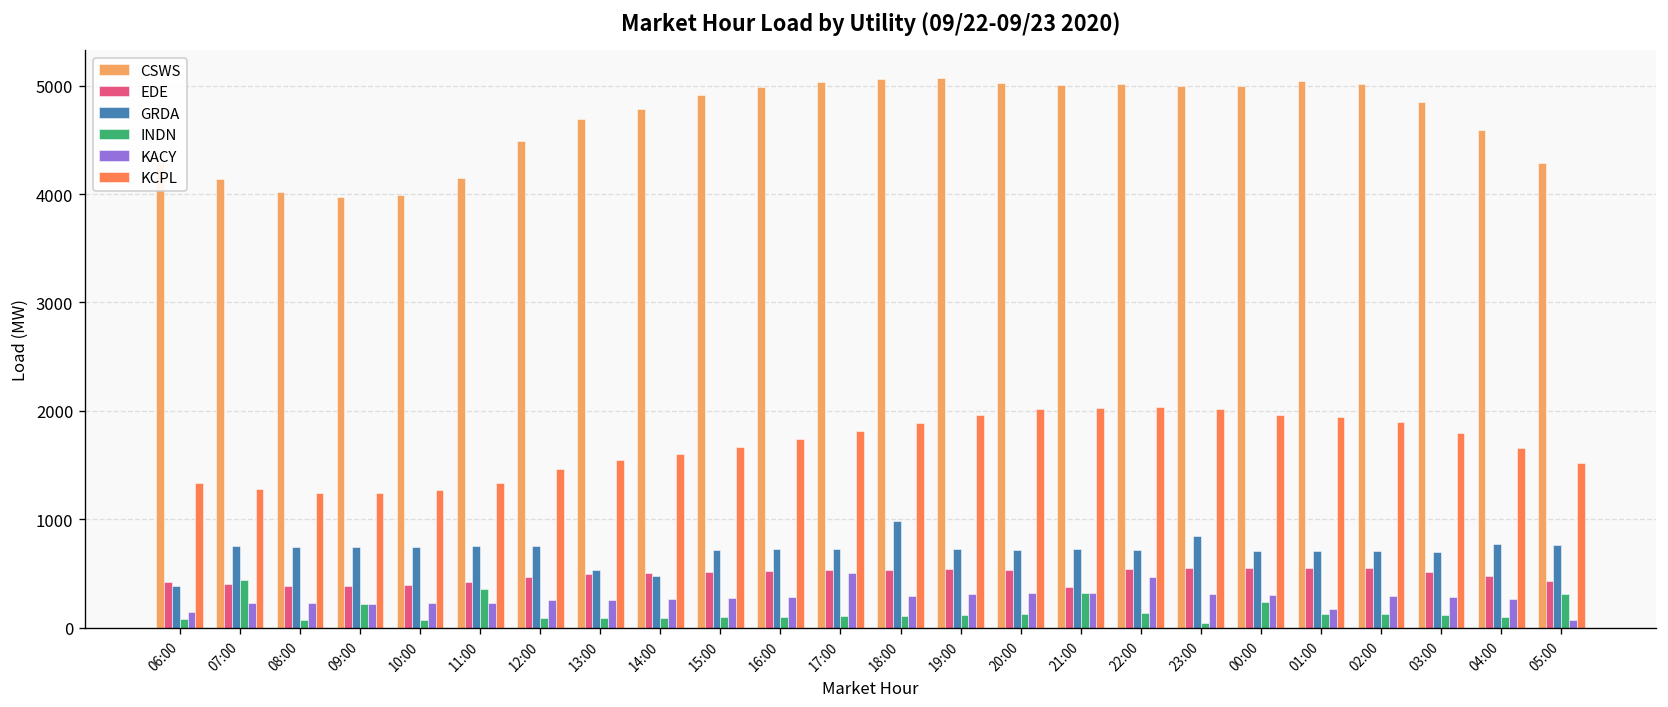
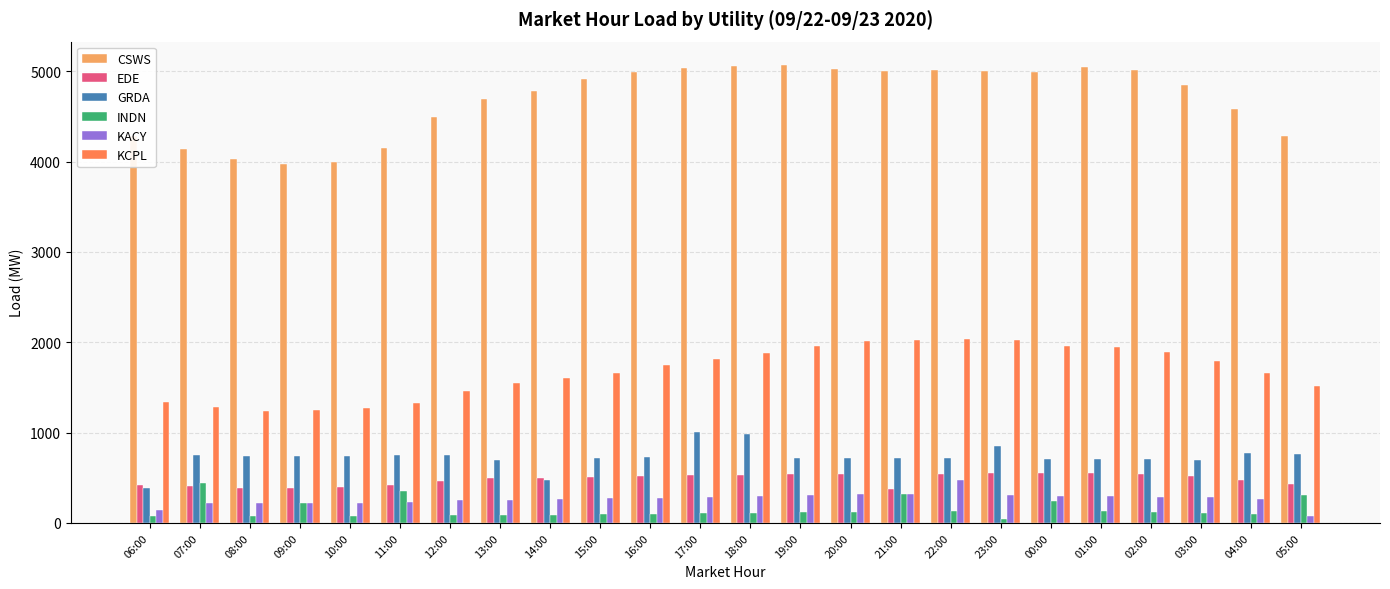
  {
    "EDE": {
      "06:00": 400,
      "07:00": 400,
      "08:00": 400,
      "09:00": 400,
      "10:00": 400,
      "11:00": 400,
      "12:00": 500,
      "13:00": 500,
      "14:00": 500,
      "15:00": 500,
      "16:00": 500,
      "17:00": 500,
      "18:00": 500,
      "19:00": 500,
      "20:00": 500,
      "21:00": 400,
      "22:00": 500,
      "23:00": 500,
      "00:00": 500,
      "01:00": 600,
      "02:00": 500,
      "03:00": 500,
      "04:00": 500,
      "05:00": 400
    },
    "GRDA": {
      "06:00": 400,
      "07:00": 800,
      "08:00": 700,
      "09:00": 700,
      "10:00": 700,
      "11:00": 800,
      "12:00": 800,
-     "13:00": 500,
+     "13:00": 700,
      "14:00": 500,
      "15:00": 700,
      "16:00": 700,
-     "17:00": 700,
+     "17:00": 1000,
      "18:00": 1000,
      "19:00": 700,
      "20:00": 700,
      "21:00": 700,
      "22:00": 700,
      "23:00": 800,
      "00:00": 700,
      "01:00": 700,
      "02:00": 700,
      "03:00": 700,
      "04:00": 800,
      "05:00": 800
    },
    "INDN": {
      "06:00": 100,
      "07:00": 400,
      "08:00": 100,
      "09:00": 200,
      "10:00": 100,
      "11:00": 400,
      "12:00": 100,
      "13:00": 100,
      "14:00": 100,
      "15:00": 100,
      "16:00": 100,
      "17:00": 100,
      "18:00": 100,
      "19:00": 100,
      "20:00": 100,
      "21:00": 300,
      "22:00": 100,
      "23:00": 0,
      "00:00": 200,
      "01:00": 100,
      "02:00": 100,
      "03:00": 100,
      "04:00": 100,
      "05:00": 300
    },
    "KACY": {
      "06:00": 100,
      "07:00": 200,
      "08:00": 200,
      "09:00": 200,
      "10:00": 200,
      "11:00": 200,
      "12:00": 300,
      "13:00": 300,
      "14:00": 300,
      "15:00": 300,
      "16:00": 300,
-     "17:00": 500,
+     "17:00": 300,
      "18:00": 300,
      "19:00": 300,
      "20:00": 300,
      "21:00": 300,
      "22:00": 500,
      "23:00": 300,
      "00:00": 300,
-     "01:00": 200,
+     "01:00": 300,
      "02:00": 300,
      "03:00": 300,
      "04:00": 300,
      "05:00": 100
    }
  }
